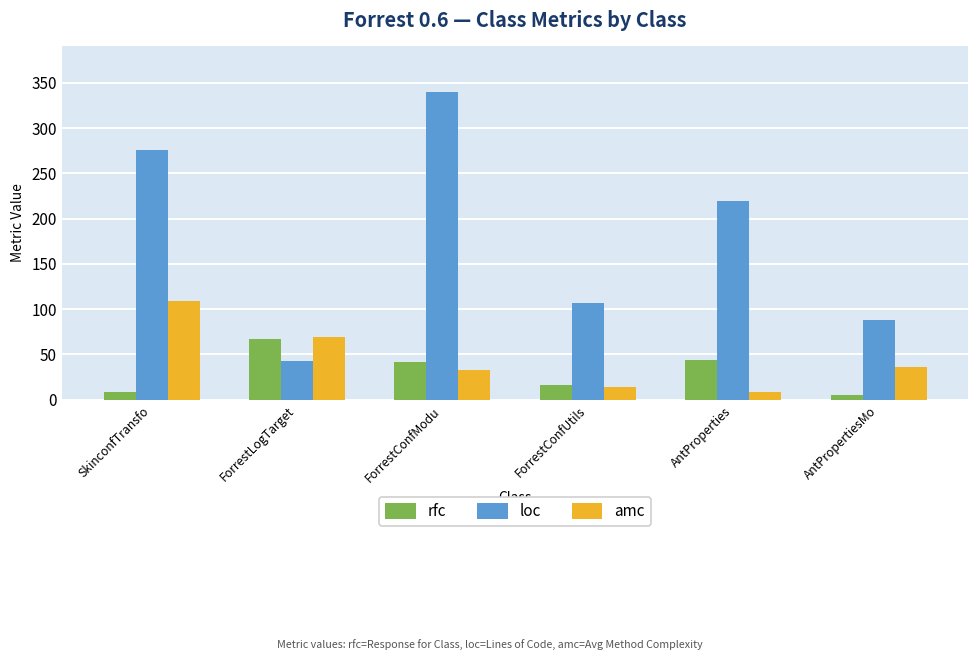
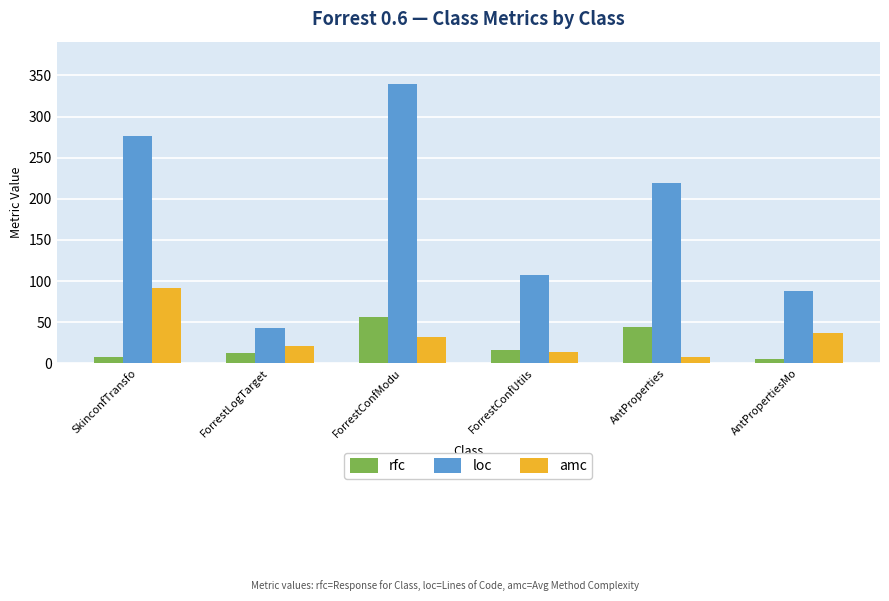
  {
    "rfc": {
      "SkinconfTransfo": 10,
-     "ForrestLogTarget": 70,
-     "ForrestConfModu": 40,
+     "ForrestLogTarget": 10,
+     "ForrestConfModu": 60,
      "ForrestConfUtils": 20,
      "AntProperties": 40,
      "AntPropertiesMo": 10
    },
    "loc": {
      "SkinconfTransfo": 280,
      "ForrestLogTarget": 40,
      "ForrestConfModu": 340,
      "ForrestConfUtils": 110,
      "AntProperties": 220,
      "AntPropertiesMo": 90
    },
    "amc": {
-     "SkinconfTransfo": 110,
-     "ForrestLogTarget": 70,
+     "SkinconfTransfo": 90,
+     "ForrestLogTarget": 20,
      "ForrestConfModu": 30,
      "ForrestConfUtils": 10,
      "AntProperties": 10,
      "AntPropertiesMo": 40
    }
  }
